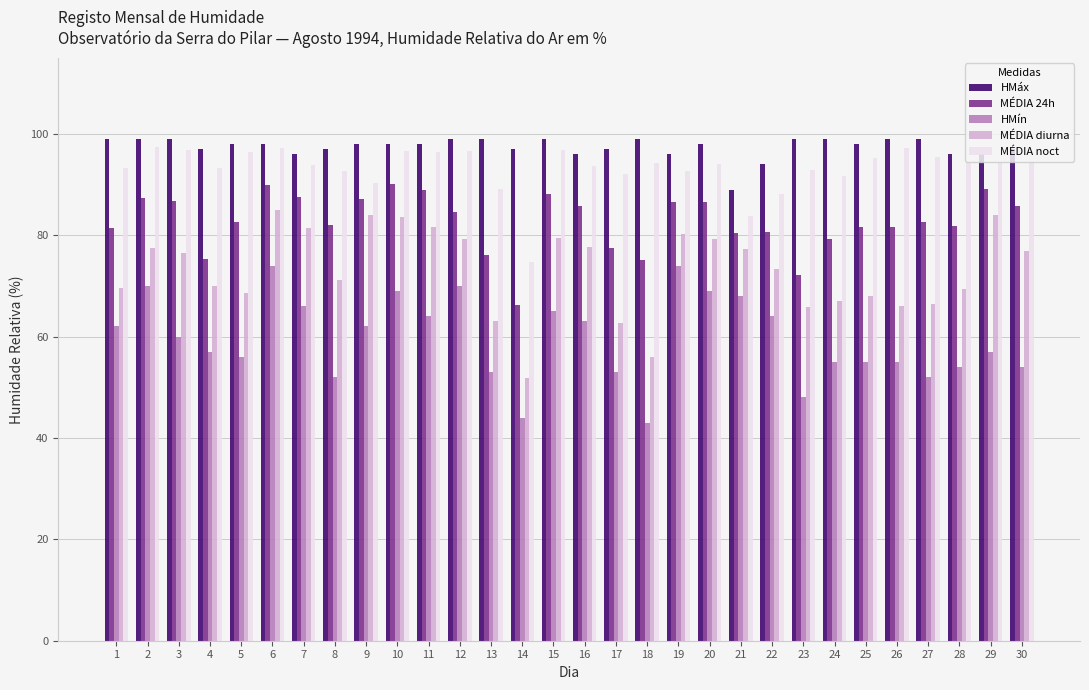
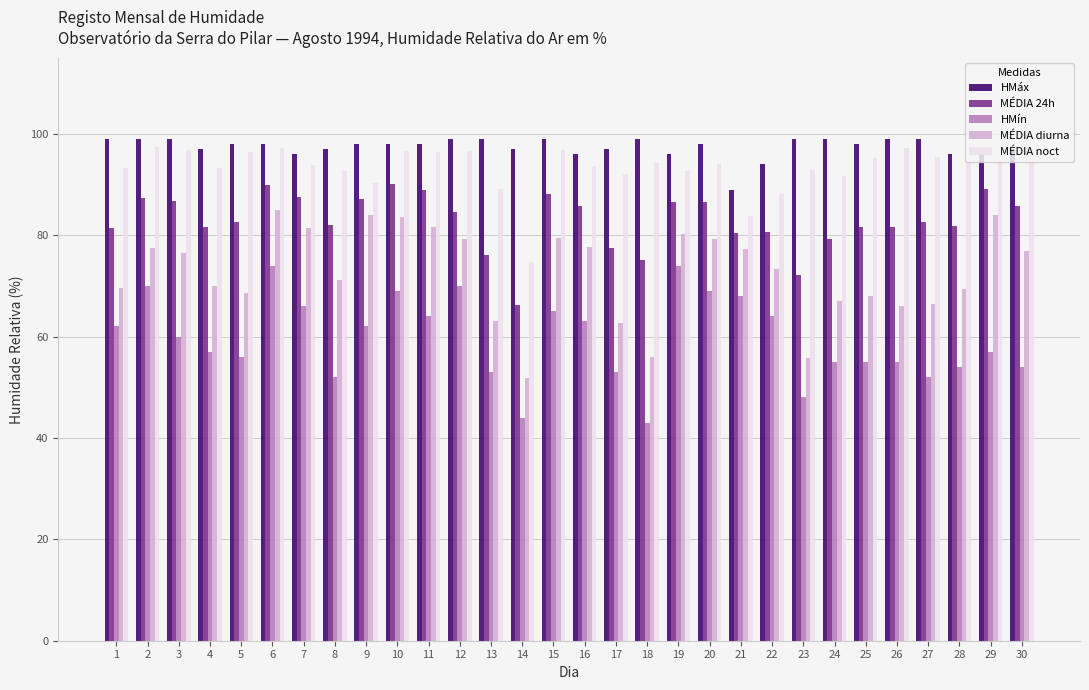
  {
    "HMáx": {
      "1": 99,
      "2": 99,
      "3": 99,
      "4": 97,
      "5": 98,
      "6": 98,
      "7": 96,
      "8": 97,
      "9": 98,
      "10": 98,
      "11": 98,
      "12": 99,
      "13": 99,
      "14": 97,
      "15": 99,
      "16": 96,
      "17": 97,
      "18": 99,
      "19": 96,
      "20": 98,
      "21": 89,
      "22": 94,
      "23": 99,
      "24": 99,
      "25": 98,
      "26": 99,
      "27": 99,
      "28": 96
    },
    "MÉDIA 24h": {
      "1": 81,
      "2": 87,
      "3": 87,
-     "4": 75,
+     "4": 82,
      "5": 83,
      "6": 90,
      "7": 88,
      "8": 82,
      "9": 87,
      "10": 90,
      "11": 89,
      "12": 85,
      "13": 76,
      "14": 66,
      "15": 88,
      "16": 86,
      "17": 77,
      "18": 75,
      "19": 87,
      "20": 87,
      "21": 81,
      "22": 81,
      "23": 72,
      "24": 79,
      "25": 82,
      "26": 82,
      "27": 83,
      "28": 82,
      "29": 89,
      "30": 86
    },
    "HMín": {
      "1": 62,
      "2": 70,
      "3": 60,
      "4": 57,
      "5": 56,
      "6": 74,
      "7": 66,
      "8": 52,
      "9": 62,
      "10": 69,
      "11": 64,
      "12": 70,
      "13": 53,
      "14": 44,
      "15": 65,
      "16": 63,
      "17": 53,
      "18": 43,
      "19": 74,
      "20": 69,
      "21": 68,
      "22": 64,
      "23": 48,
      "24": 55,
      "25": 55,
      "26": 55,
      "27": 52,
      "28": 54,
      "29": 57,
      "30": 54
    },
    "MÉDIA diurna": {
      "1": 70,
      "2": 77,
      "3": 77,
      "4": 70,
      "5": 69,
      "6": 85,
      "7": 81,
      "8": 71,
      "9": 84,
      "10": 84,
      "11": 82,
      "12": 79,
      "13": 63,
      "14": 52,
      "15": 80,
      "16": 78,
      "17": 63,
      "18": 56,
      "19": 80,
      "20": 79,
      "21": 77,
      "22": 73,
-     "23": 66,
+     "23": 56,
      "24": 67,
      "25": 68,
      "26": 66,
      "27": 66,
      "28": 69,
      "29": 84,
      "30": 77
    },
    "MÉDIA noct": {
      "1": 93,
      "2": 97,
      "3": 97,
      "4": 93,
      "5": 96,
      "6": 97,
      "7": 94,
      "8": 93,
      "9": 90,
      "10": 97,
      "11": 96,
      "12": 97,
      "13": 89,
      "14": 75,
      "15": 97,
      "16": 94,
      "17": 92,
      "18": 94,
      "19": 93,
      "20": 94,
      "21": 84,
      "22": 88,
      "23": 93,
      "24": 92,
      "25": 95,
      "26": 97,
      "27": 95,
      "28": 94,
      "29": 94
    }
  }
